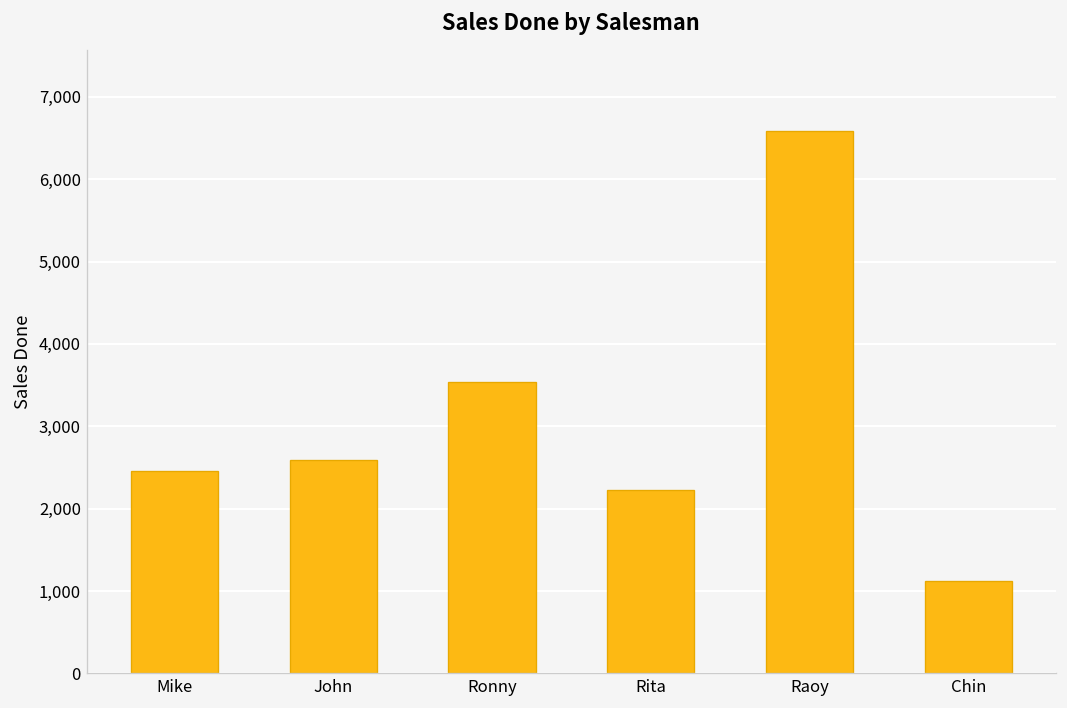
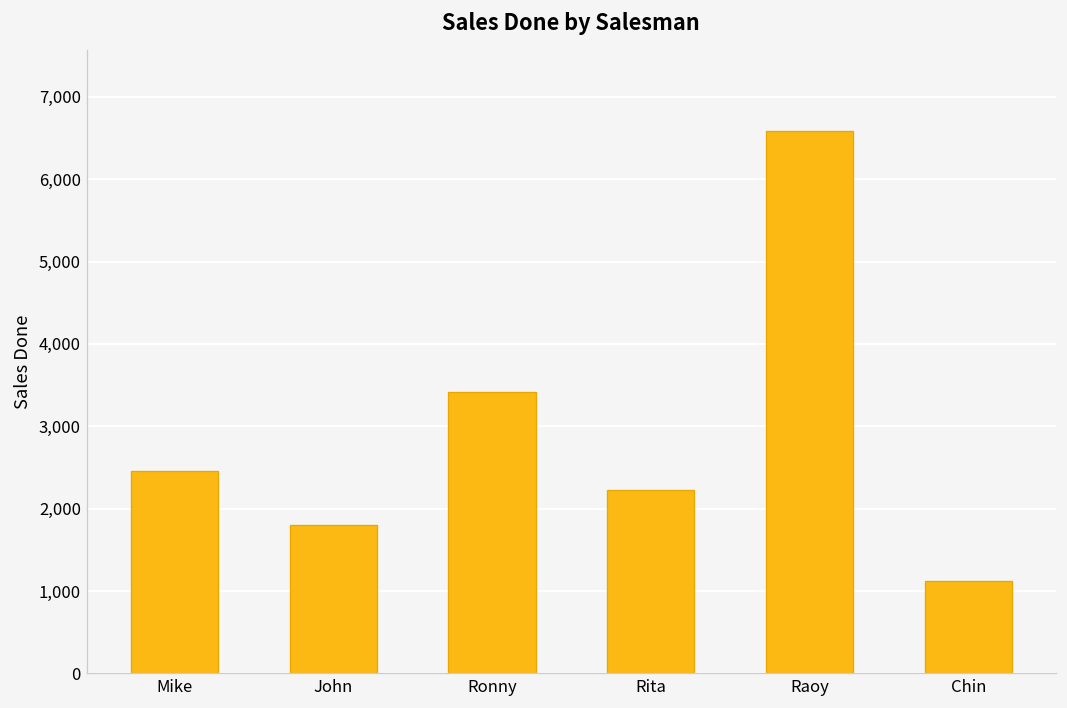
  {
    "Mike": "2,500",
-   "John": "2,600",
-   "Ronny": "3,500",
+   "John": "1,800",
+   "Ronny": "3,400",
    "Rita": "2,200",
    "Raoy": "6,600",
    "Chin": "1,100"
  }
